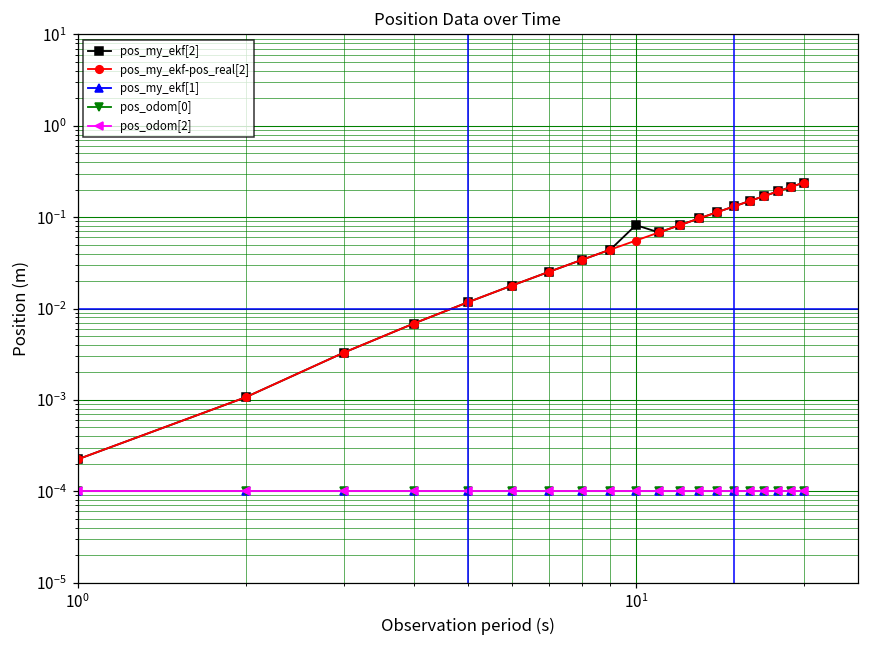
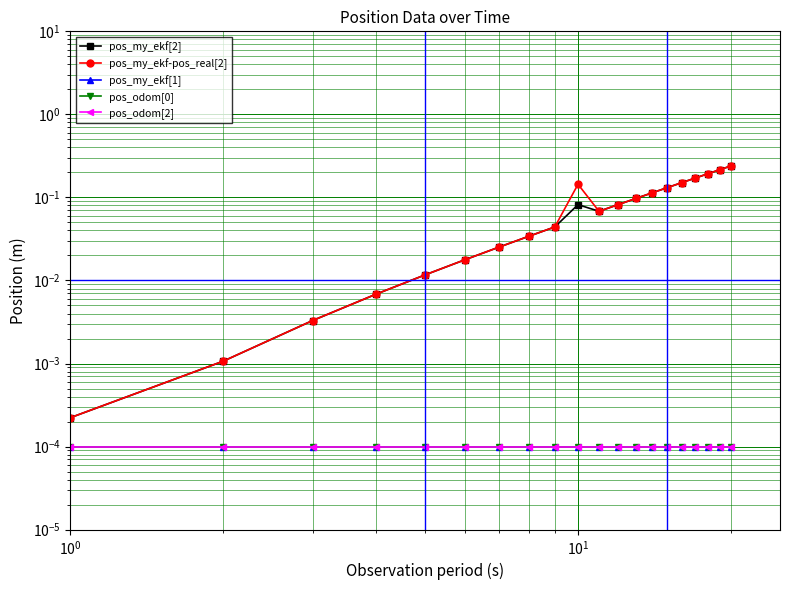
  {
    "pos_my_ekf[2]": {
      "10^1": 0.08
    },
    "pos_my_ekf-pos_real[2]": {
-     "10^1": 0.06
+     "10^1": 0.14
    },
    "pos_odom[2]": {
      "10^0": 0.00010,
      "10^1": 0.00010
    }
  }
